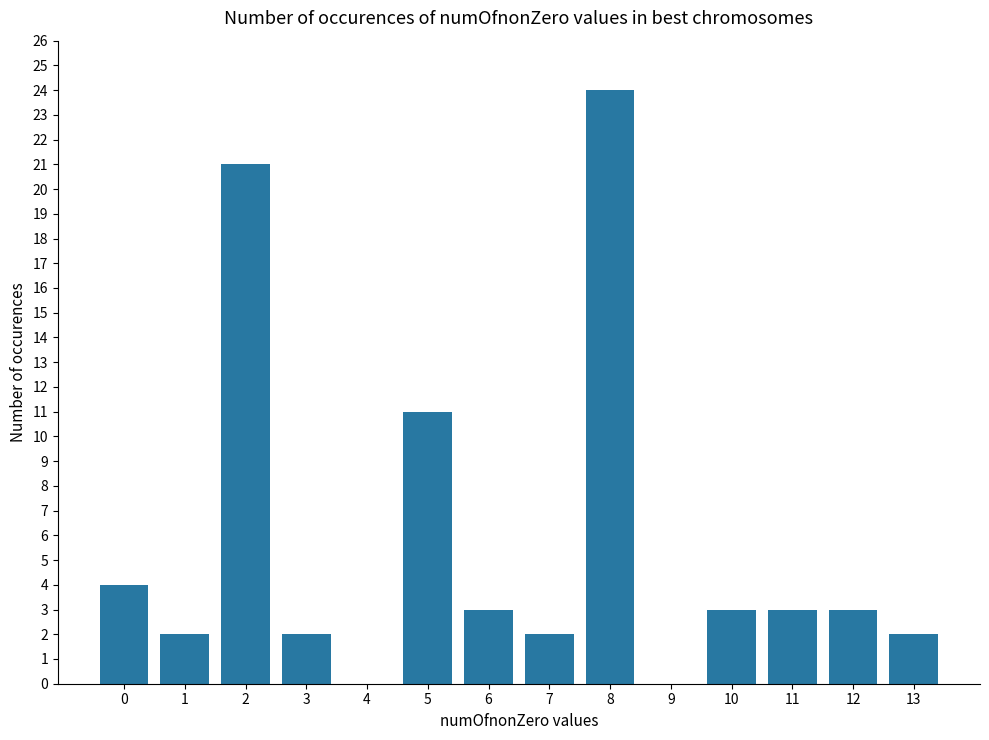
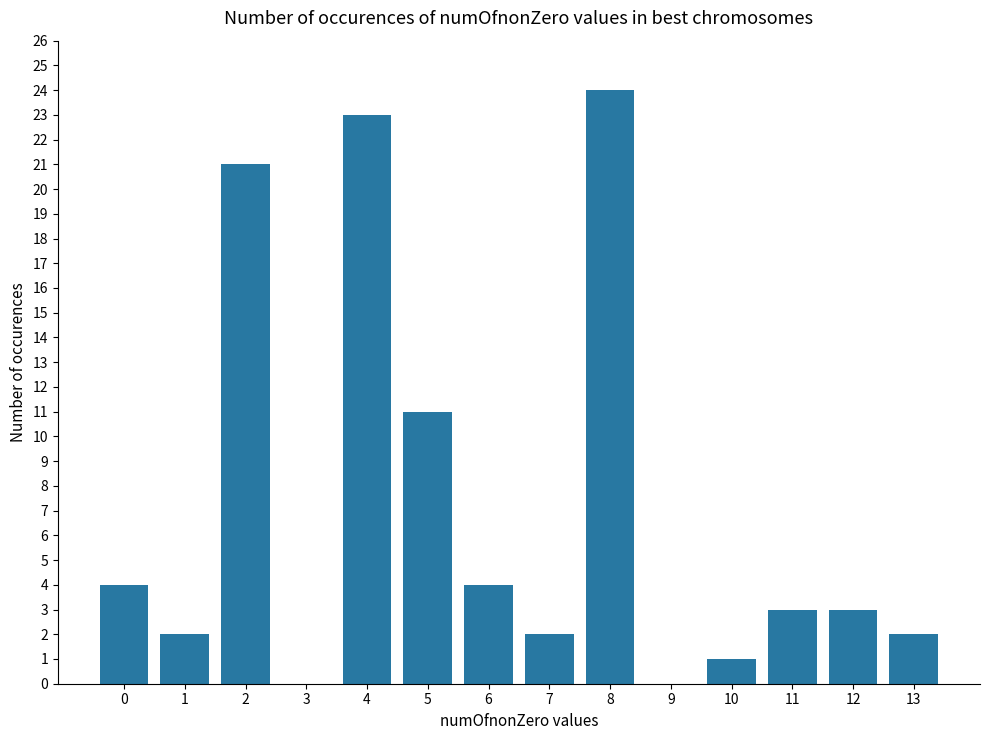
  {
    "0": 4,
    "1": 2,
    "2": 21,
-   "3": 2,
-   "4": 0,
+   "3": 0,
+   "4": 23,
    "5": 11,
-   "6": 3,
+   "6": 4,
    "7": 2,
    "8": 24,
    "9": 0,
-   "10": 3,
+   "10": 1,
    "11": 3,
    "12": 3,
    "13": 2
  }
